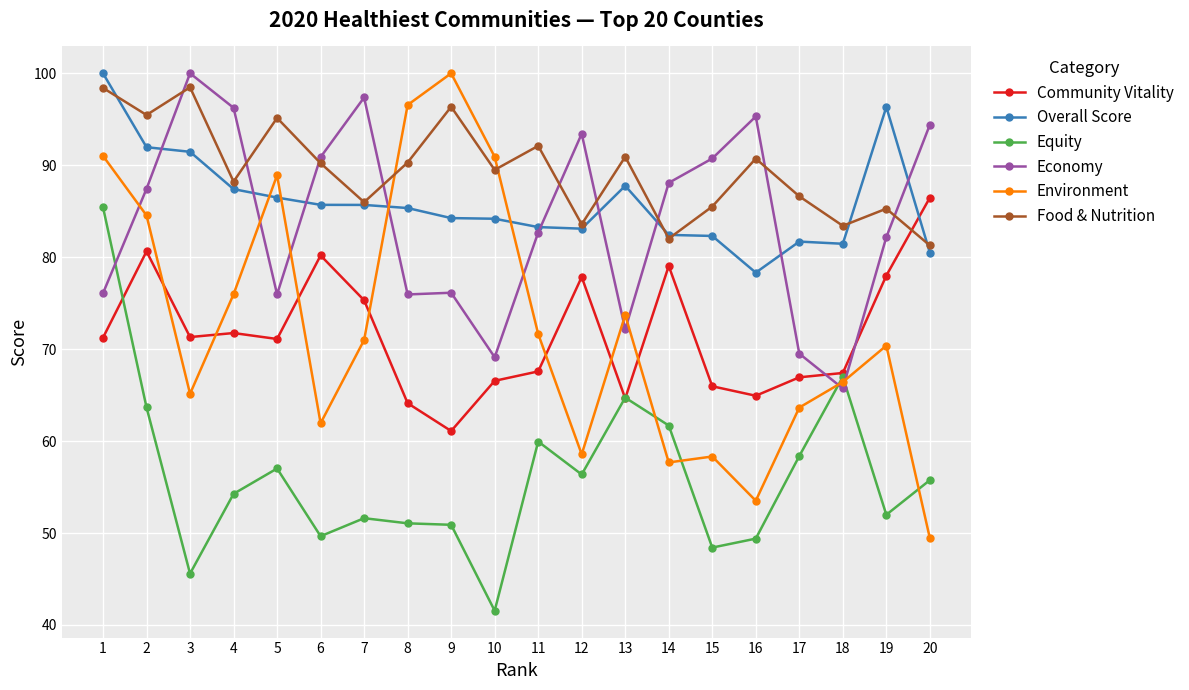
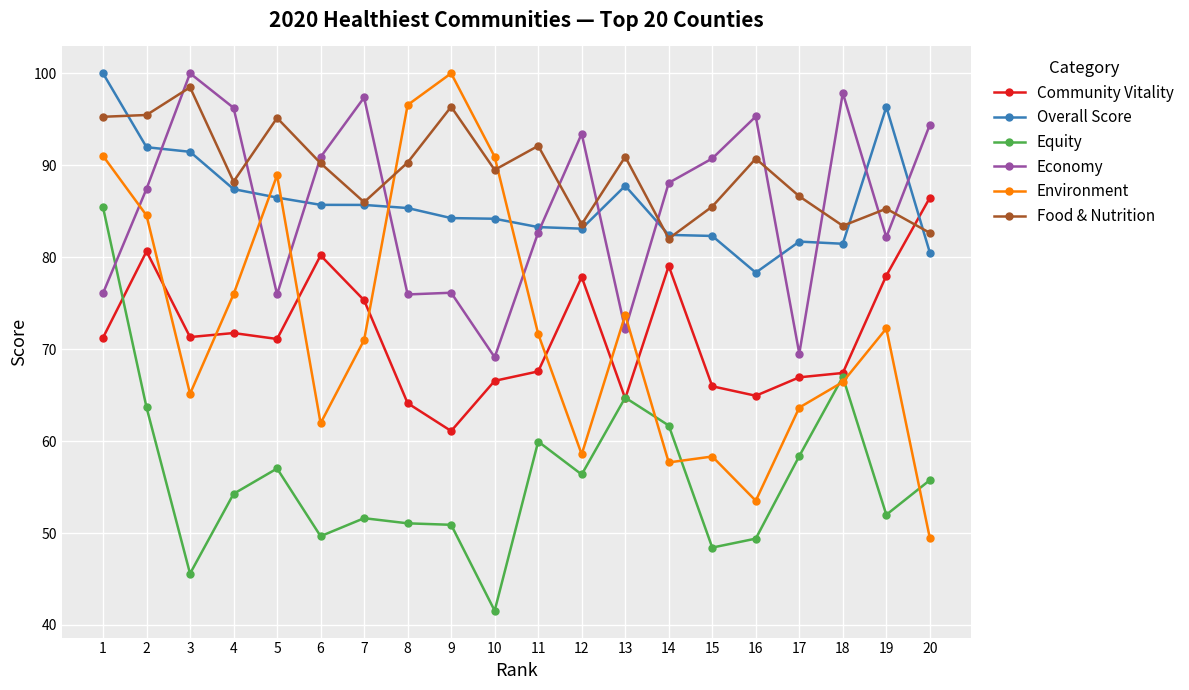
  {
    "Community Vitality": {
      "1": 71,
      "2": 81,
      "3": 71,
      "4": 72,
      "5": 71,
      "6": 80,
      "7": 75,
      "8": 64,
      "9": 61,
      "10": 67,
      "11": 68,
      "12": 78,
      "14": 79,
      "15": 66,
      "16": 65,
      "17": 67,
      "18": 67,
      "19": 78,
      "20": 86
    },
    "Overall Score": {
      "1": 100,
      "2": 92,
      "3": 91,
      "4": 87,
      "5": 86,
      "6": 86,
      "7": 86,
      "8": 85,
      "9": 84,
      "10": 84,
      "11": 83,
      "12": 83,
      "13": 88,
      "14": 82,
      "15": 82,
      "16": 78,
      "17": 82,
      "18": 81,
      "19": 96,
      "20": 81
    },
    "Equity": {
      "1": 85,
      "2": 64,
      "3": 46,
      "4": 54,
      "5": 57,
      "6": 50,
      "7": 52,
      "8": 51,
      "9": 51,
      "10": 42,
      "11": 60,
      "12": 56,
      "14": 62,
      "15": 48,
      "16": 49,
      "17": 58,
      "18": 67,
      "19": 52,
      "20": 56
    },
    "Economy": {
      "1": 76,
      "2": 87,
      "3": 100,
      "4": 96,
      "5": 76,
      "6": 91,
      "7": 97,
      "8": 76,
      "9": 76,
      "10": 69,
      "11": 83,
      "12": 93,
      "13": 72,
      "14": 88,
      "15": 91,
      "16": 95,
      "17": 70,
-     "18": 66,
+     "18": 98,
      "19": 82,
      "20": 94
    },
    "Environment": {
      "1": 91,
      "2": 85,
      "3": 65,
      "4": 76,
      "5": 89,
      "6": 62,
      "7": 71,
      "8": 97,
      "9": 100,
      "10": 91,
      "11": 72,
      "12": 59,
      "13": 74,
      "14": 58,
      "15": 58,
      "16": 54,
      "17": 64,
      "18": 66,
-     "19": 70,
+     "19": 72,
      "20": 49
    },
    "Food & Nutrition": {
-     "1": 98,
+     "1": 95,
      "2": 95,
      "3": 98,
      "4": 88,
      "5": 95,
      "6": 90,
      "7": 86,
      "8": 90,
      "9": 96,
      "10": 89,
      "11": 92,
      "12": 84,
      "13": 91,
      "14": 82,
      "15": 86,
      "16": 91,
      "17": 87,
      "18": 83,
      "19": 85,
-     "20": 81
+     "20": 83
    }
  }
